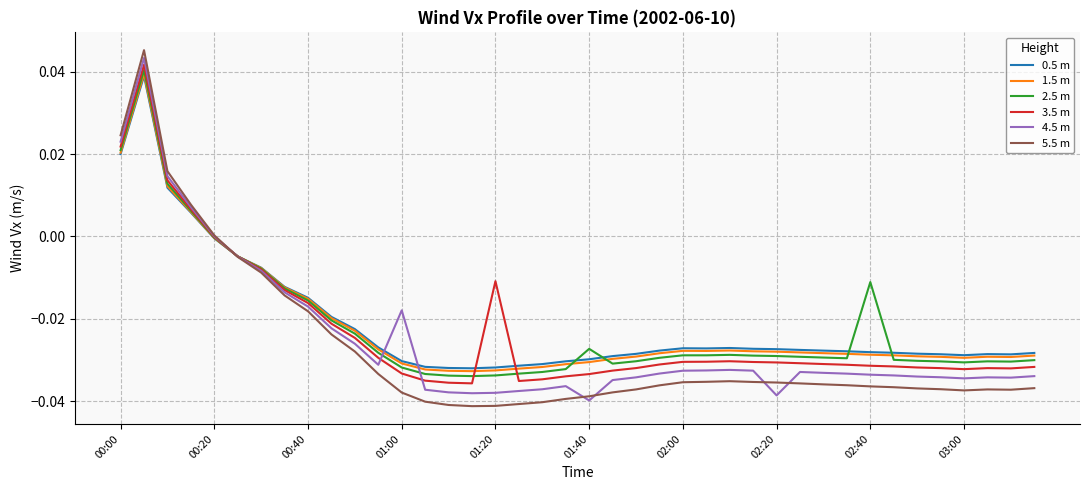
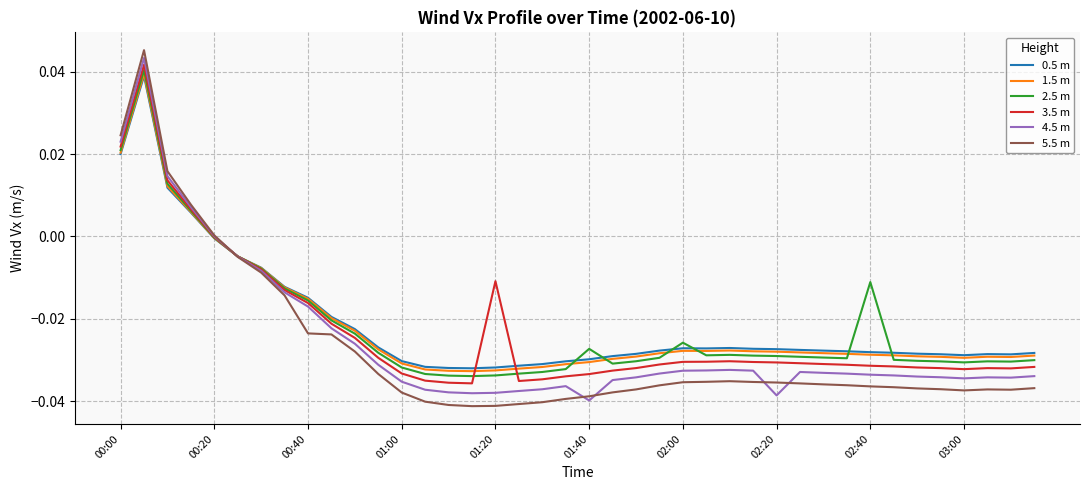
  {
    "0.5 m": {
      "01:20": -0.032,
      "01:40": -0.030,
      "03:00": -0.029
    },
    "1.5 m": {
      "01:20": -0.033,
      "01:40": -0.031,
      "03:00": -0.030
    },
    "2.5 m": {
      "01:00": -0.032,
      "01:20": -0.034,
      "01:40": -0.027,
-     "02:00": -0.029,
+     "02:00": -0.026,
      "02:20": -0.029,
      "02:40": -0.011,
      "03:00": -0.031
    },
    "3.5 m": {
      "00:00": 0.022,
      "01:00": -0.033,
      "01:20": -0.011,
      "01:40": -0.033,
      "02:00": -0.030,
      "02:20": -0.031,
      "02:40": -0.031,
      "03:00": -0.032
    },
    "4.5 m": {
      "00:00": 0.023,
      "00:40": -0.017,
-     "01:00": -0.018,
+     "01:00": -0.035,
      "01:20": -0.038,
      "01:40": -0.040,
      "02:00": -0.033,
      "02:20": -0.039,
      "02:40": -0.034,
      "03:00": -0.034
    },
    "5.5 m": {
      "00:00": 0.025,
-     "00:40": -0.018,
+     "00:40": -0.024,
      "01:00": -0.038,
      "01:20": -0.041,
      "01:40": -0.039,
      "02:00": -0.035,
      "02:20": -0.036,
      "02:40": -0.036,
      "03:00": -0.037
    }
  }
